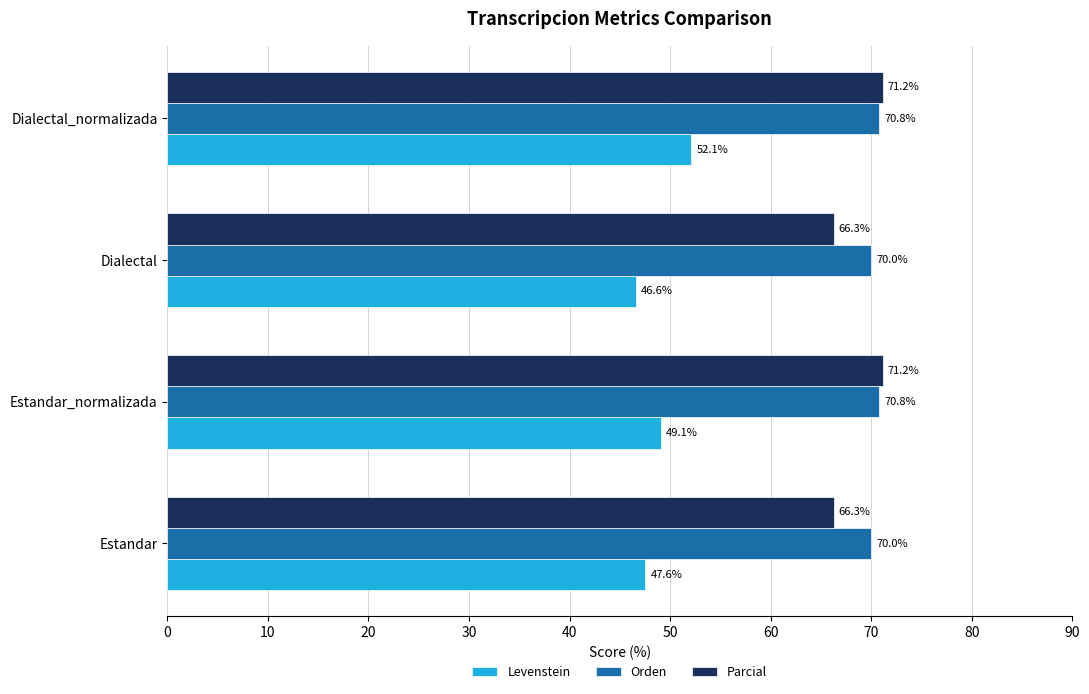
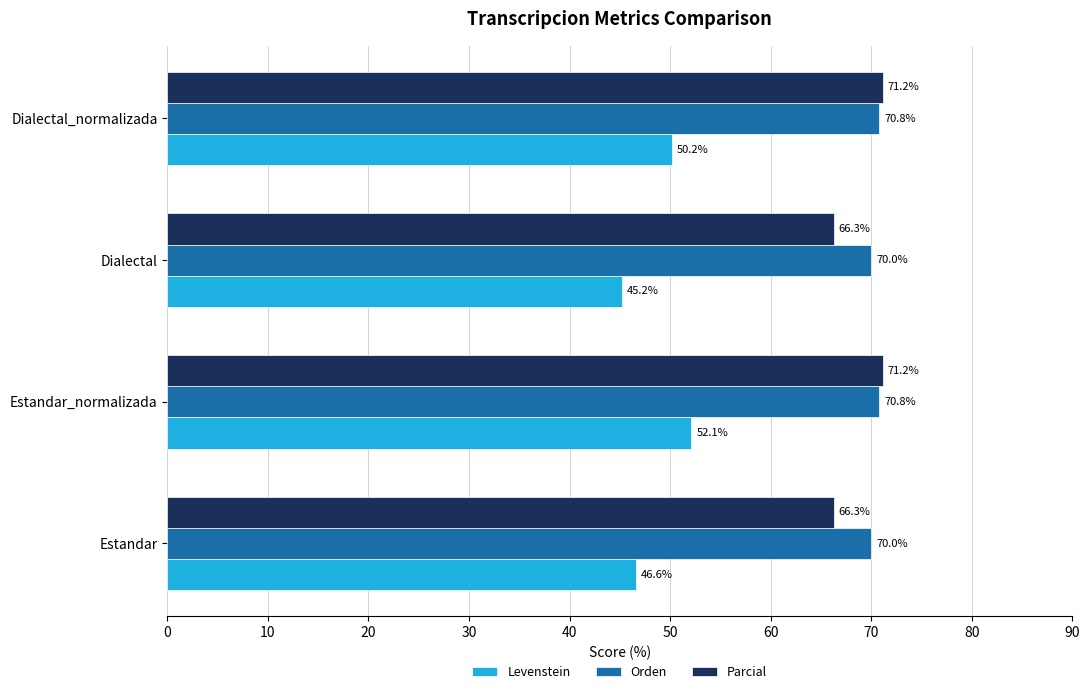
  {
    "Levenstein": {
-     "Dialectal_normalizada": "52.1%",
-     "Dialectal": "46.6%",
-     "Estandar_normalizada": "49.1%",
-     "Estandar": "47.6%"
+     "Dialectal_normalizada": "50.2%",
+     "Dialectal": "45.2%",
+     "Estandar_normalizada": "52.1%",
+     "Estandar": "46.6%"
    },
    "Orden": {
      "Dialectal_normalizada": "70.8%",
      "Dialectal": "70.0%",
      "Estandar_normalizada": "70.8%",
      "Estandar": "70.0%"
    },
    "Parcial": {
      "Dialectal_normalizada": "71.2%",
      "Dialectal": "66.3%",
      "Estandar_normalizada": "71.2%",
      "Estandar": "66.3%"
    }
  }
